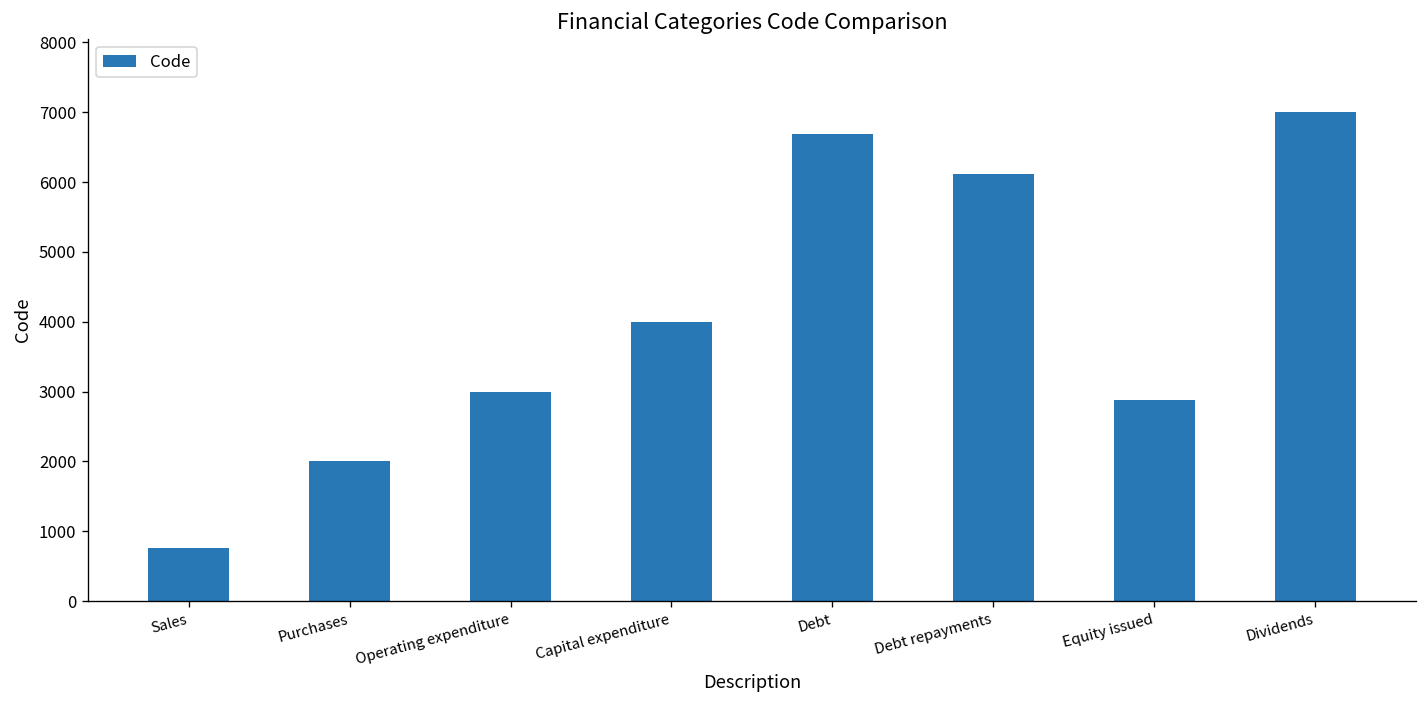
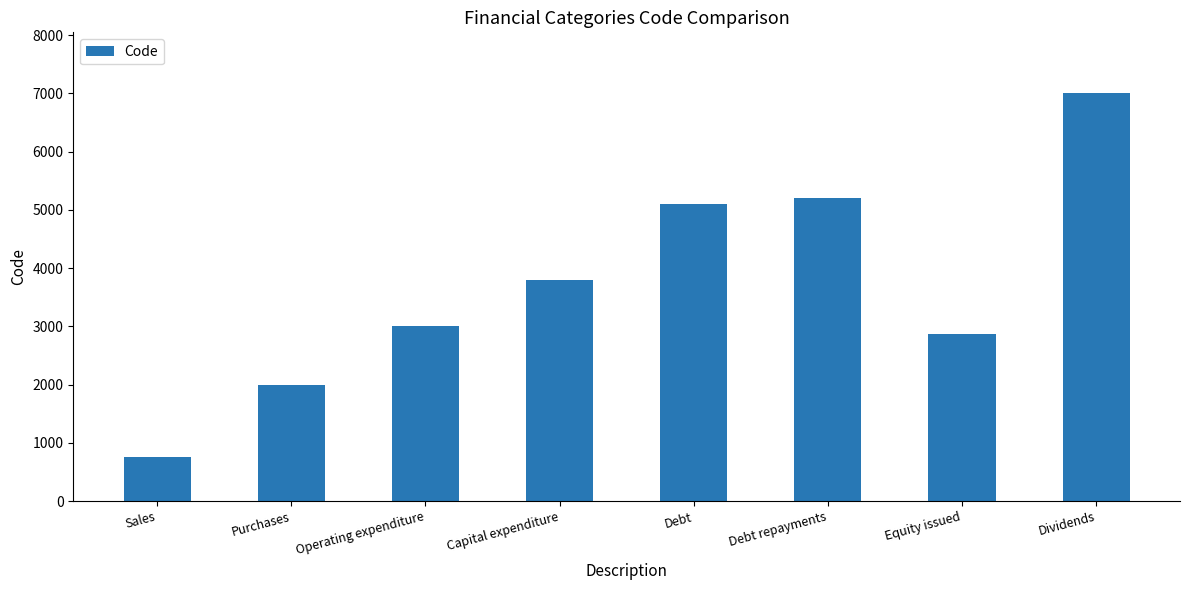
  {
    "Sales": 800,
    "Purchases": 2000,
    "Operating expenditure": 3000,
-   "Capital expenditure": 4000,
-   "Debt": 6700,
-   "Debt repayments": 6100,
+   "Capital expenditure": 3800,
+   "Debt": 5100,
+   "Debt repayments": 5200,
    "Equity issued": 2900,
    "Dividends": 7000
  }
